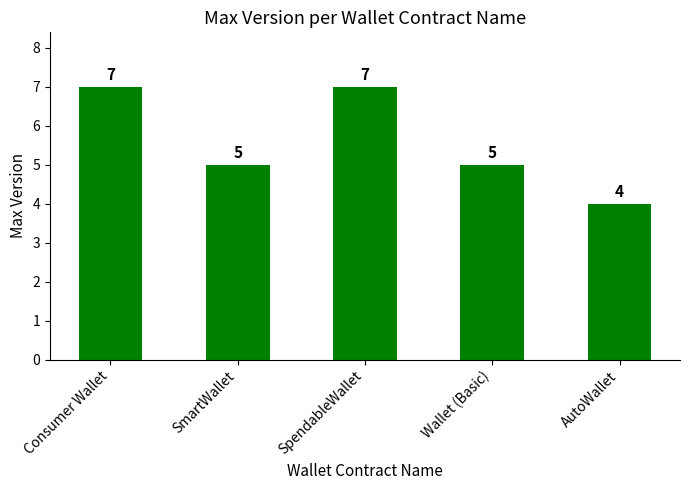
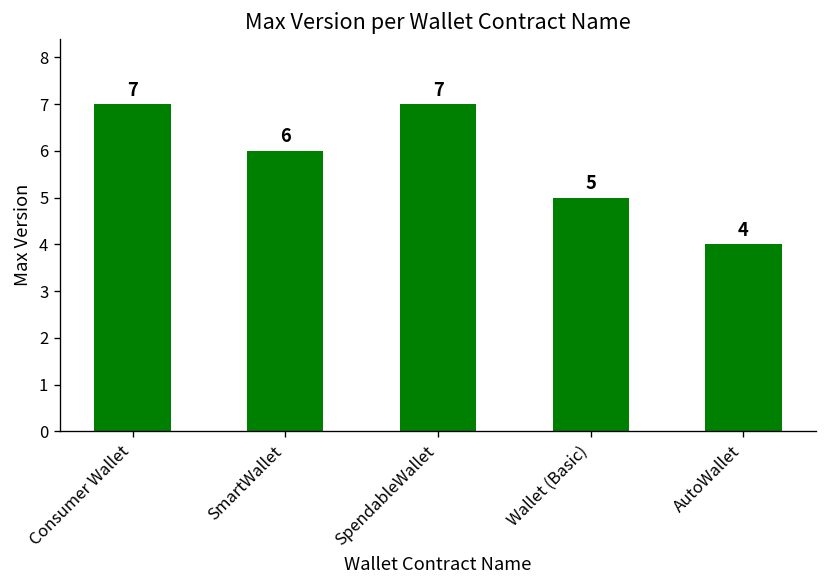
  {
    "Consumer Wallet": 7,
-   "SmartWallet": 5,
+   "SmartWallet": 6,
    "SpendableWallet": 7,
    "Wallet (Basic)": 5,
    "AutoWallet": 4
  }
